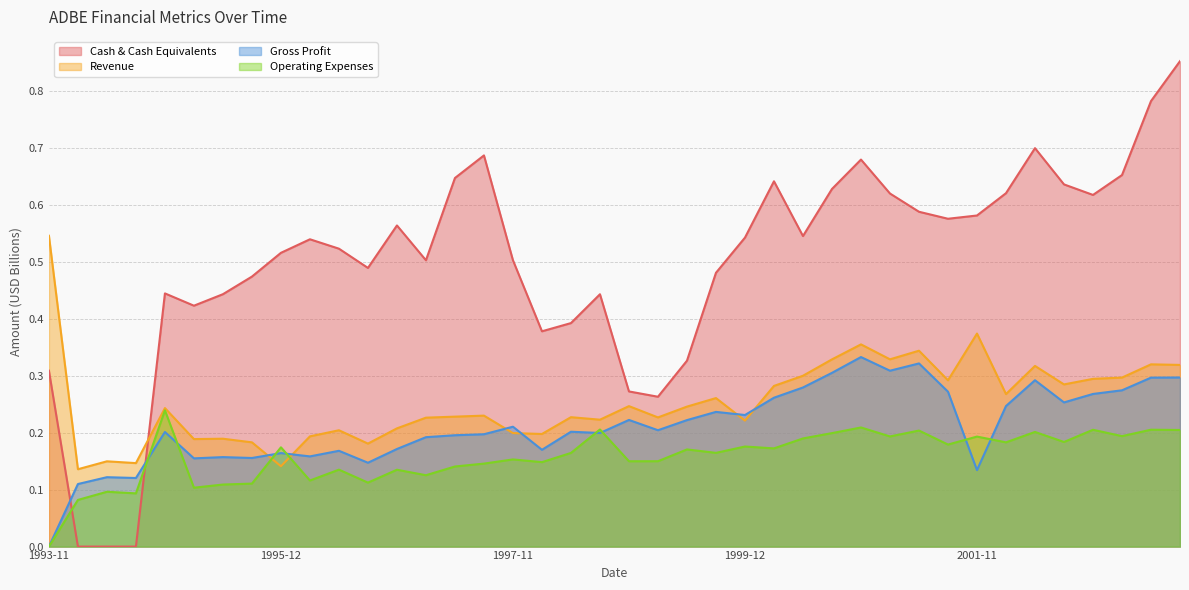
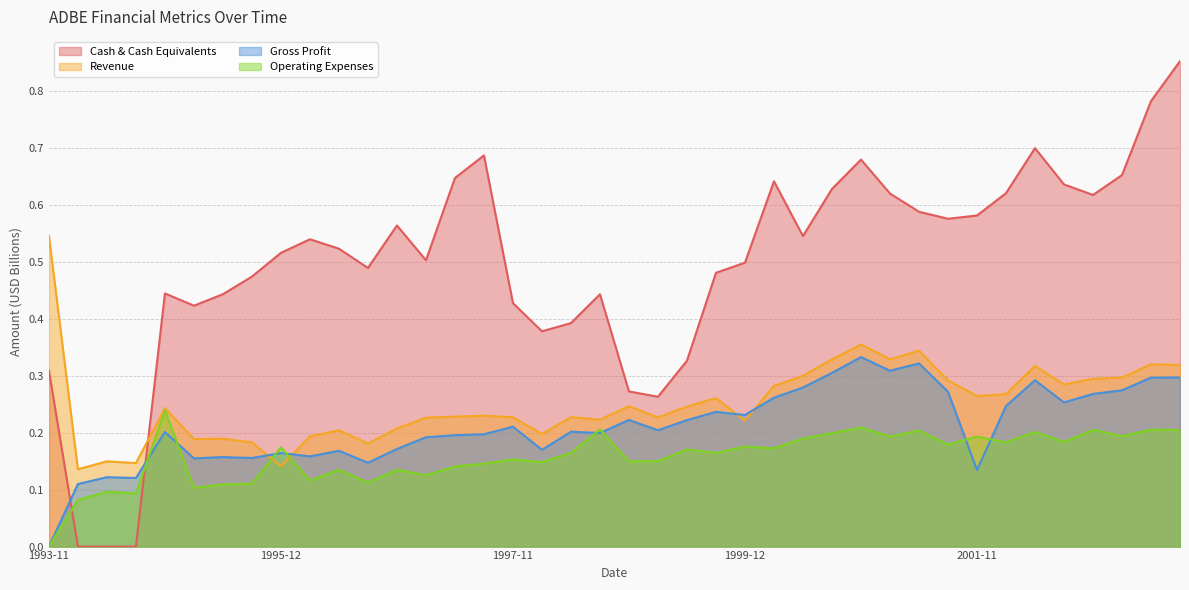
  {
    "Cash & Cash Equivalents": {
      "1993-11": 0.31,
      "1995-12": 0.52,
-     "1997-11": 0.50,
-     "1999-12": 0.54,
+     "1997-11": 0.43,
+     "1999-12": 0.50,
      "2001-11": 0.58
    },
    "Revenue": {
      "1993-11": 0.55,
      "1995-12": 0.14,
-     "1997-11": 0.20,
+     "1997-11": 0.23,
      "1999-12": 0.22,
-     "2001-11": 0.37
+     "2001-11": 0.26
    },
    "Gross Profit": {
      "1995-12": 0.16,
      "1997-11": 0.21,
      "1999-12": 0.23,
      "2001-11": 0.13
    },
    "Operating Expenses": {
      "1995-12": 0.17,
      "1997-11": 0.15,
      "1999-12": 0.18,
      "2001-11": 0.19
    }
  }
